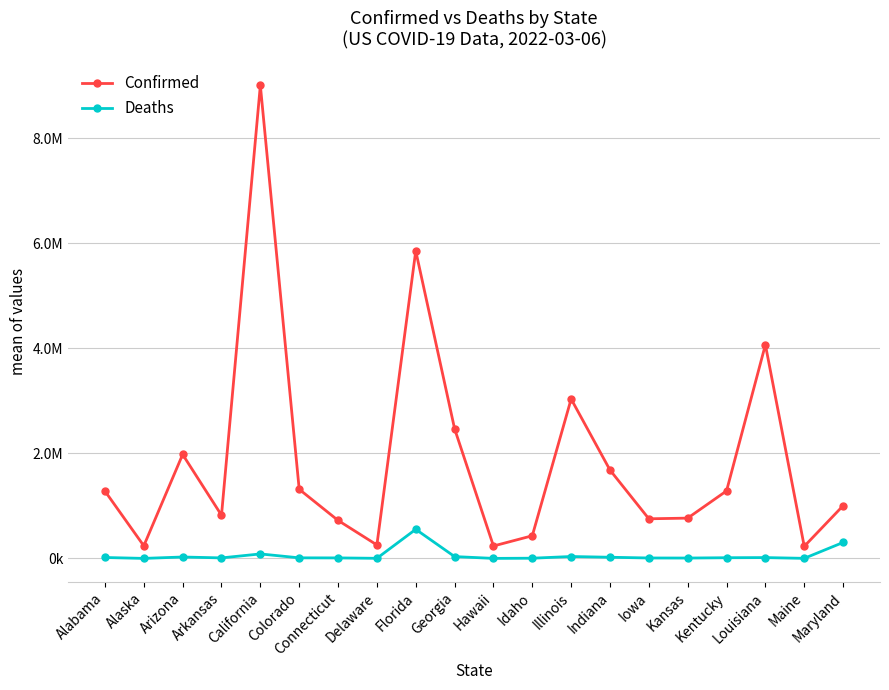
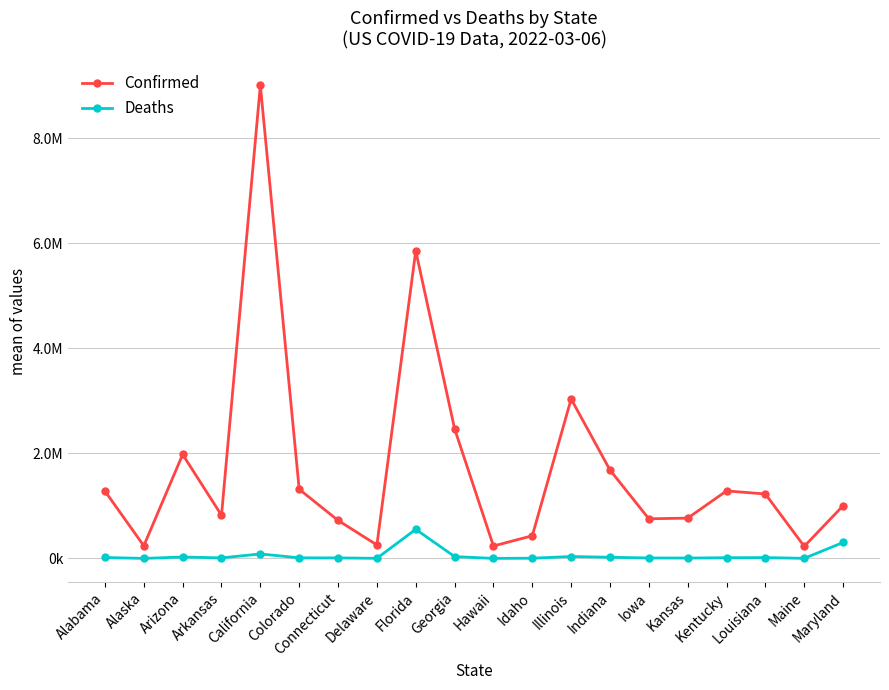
  {
    "Confirmed": {
      "Alabama": 1300000,
      "Alaska": 200000,
      "Arizona": 2000000,
      "Arkansas": 800000,
      "California": 9000000,
      "Colorado": 1300000,
      "Connecticut": 700000,
      "Delaware": 300000,
      "Florida": 5900000,
      "Georgia": 2500000,
      "Hawaii": 200000,
      "Idaho": 400000,
      "Illinois": 3000000,
      "Indiana": 1700000,
      "Iowa": 800000,
      "Kansas": 800000,
      "Kentucky": 1300000,
-     "Louisiana": 4100000,
+     "Louisiana": 1200000,
      "Maine": 200000,
      "Maryland": 1000000
    },
    "Deaths": {
      "Alabama": 0,
      "Alaska": 0,
      "Arizona": 0,
      "Arkansas": 0,
      "California": 100000,
      "Colorado": 0,
      "Connecticut": 0,
      "Delaware": 0,
      "Florida": 600000,
      "Georgia": 0,
      "Hawaii": 0,
      "Idaho": 0,
      "Illinois": 0,
      "Indiana": 0,
      "Iowa": 0,
      "Kansas": 0,
      "Kentucky": 0,
      "Louisiana": 0,
      "Maine": 0,
      "Maryland": 300000
    }
  }
